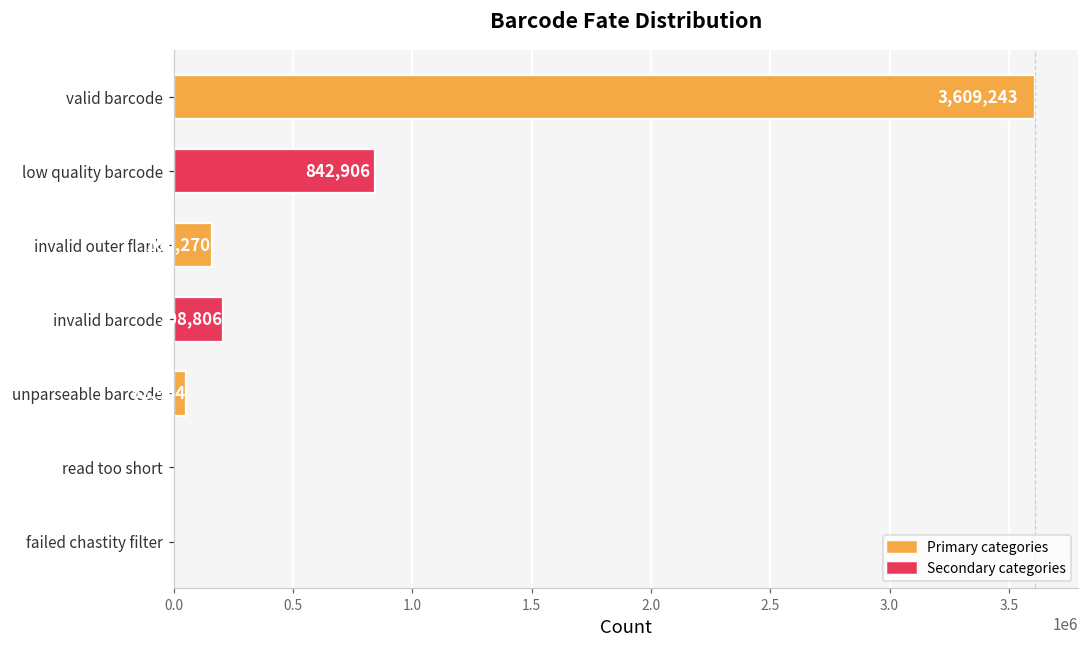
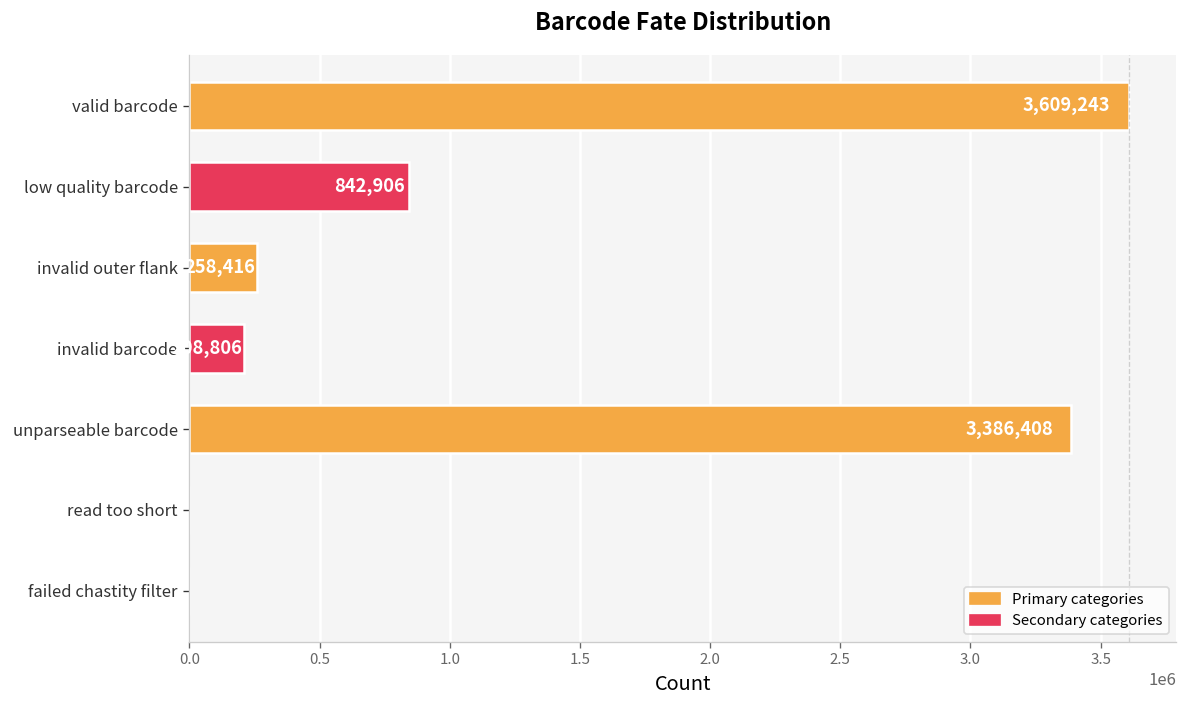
  {
    "valid barcode": "3,609,243",
    "low quality barcode": "842,906",
-   "invalid outer flank": "160,270",
+   "invalid outer flank": "258,416",
    "invalid barcode": "208,806",
-   "unparseable barcode": "50000"
+   "unparseable barcode": "3390000"
  }
